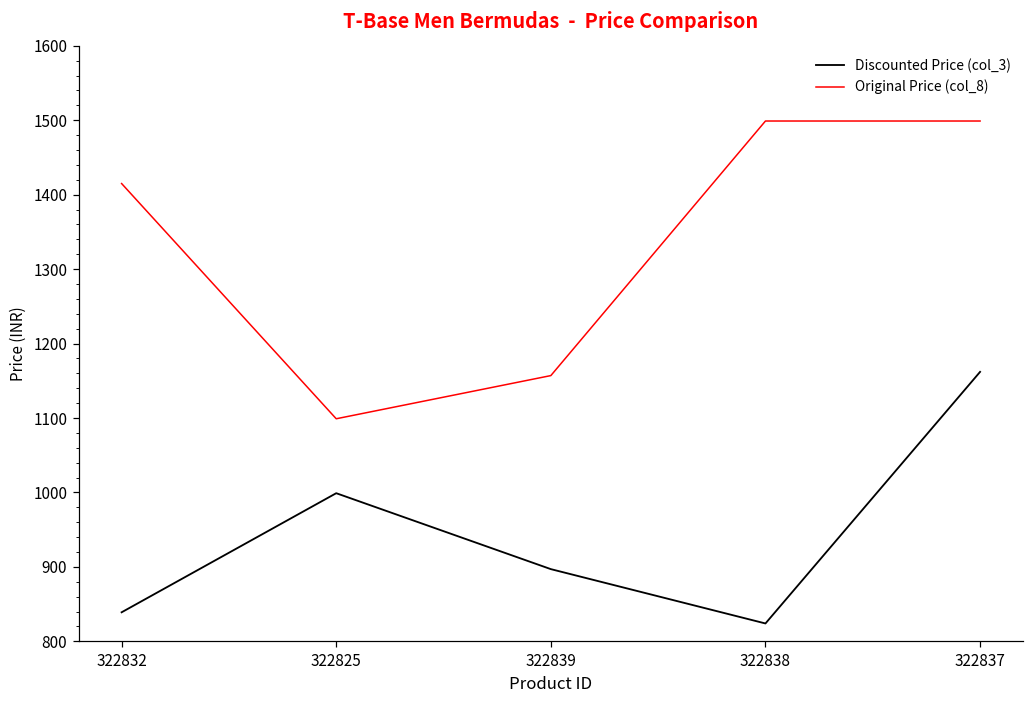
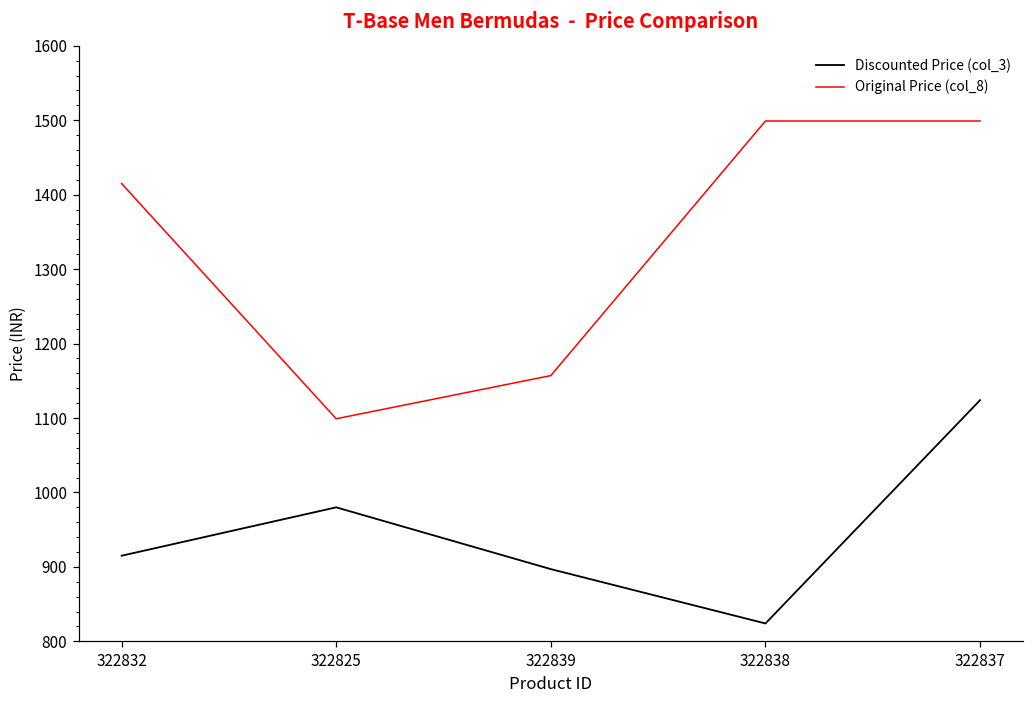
  {
    "Discounted Price (col_3)": {
-     "322832": 840,
-     "322825": 1000,
+     "322832": 920,
+     "322825": 980,
      "322839": 900,
      "322838": 820,
-     "322837": 1160
+     "322837": 1120
    },
    "Original Price (col_8)": {
      "322832": 1420,
      "322825": 1100,
      "322839": 1160,
      "322838": 1500,
      "322837": 1500
    }
  }
